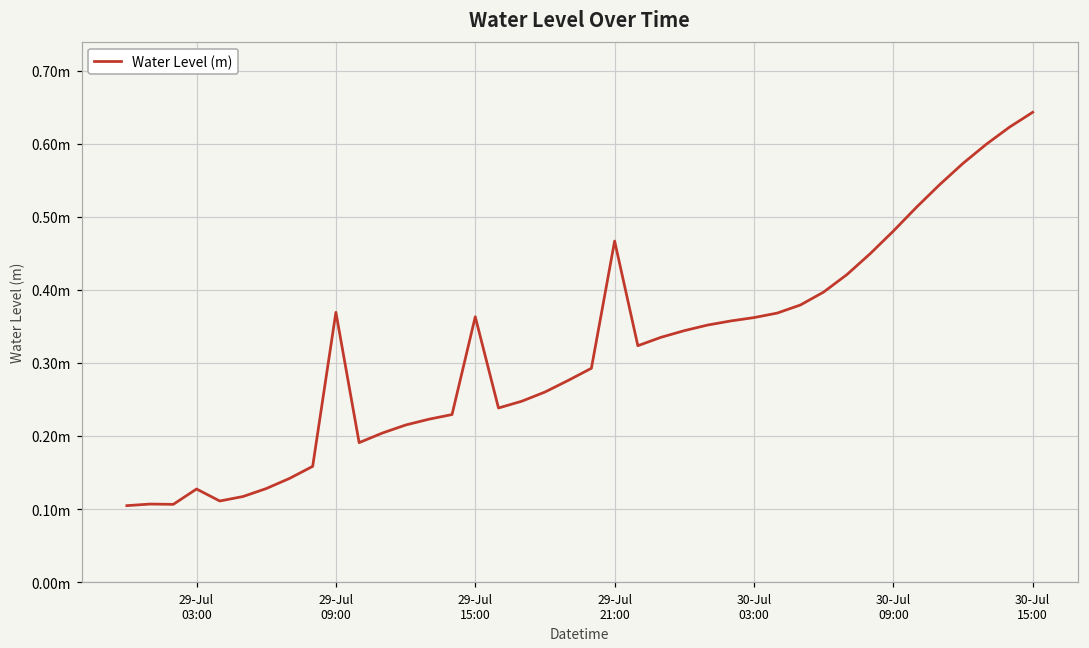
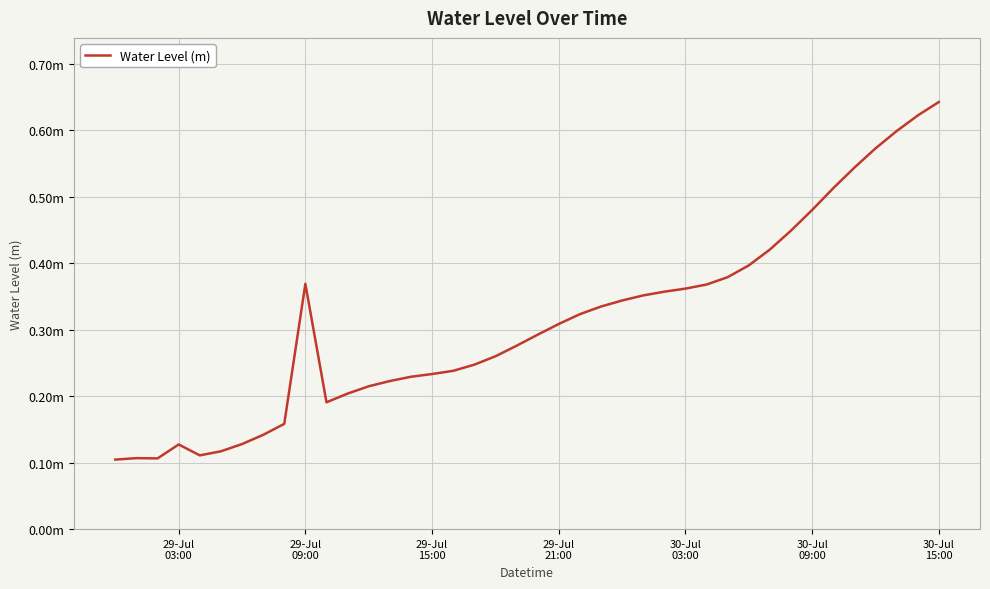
  {
    "29-Jul 03:00": "0.13m",
    "29-Jul 09:00": "0.37m",
-   "29-Jul 15:00": "0.36m",
-   "29-Jul 21:00": "0.47m",
+   "29-Jul 15:00": "0.23m",
+   "29-Jul 21:00": "0.31m",
    "30-Jul 03:00": "0.36m",
    "30-Jul 09:00": "0.48m",
    "30-Jul 15:00": "0.64m"
  }
